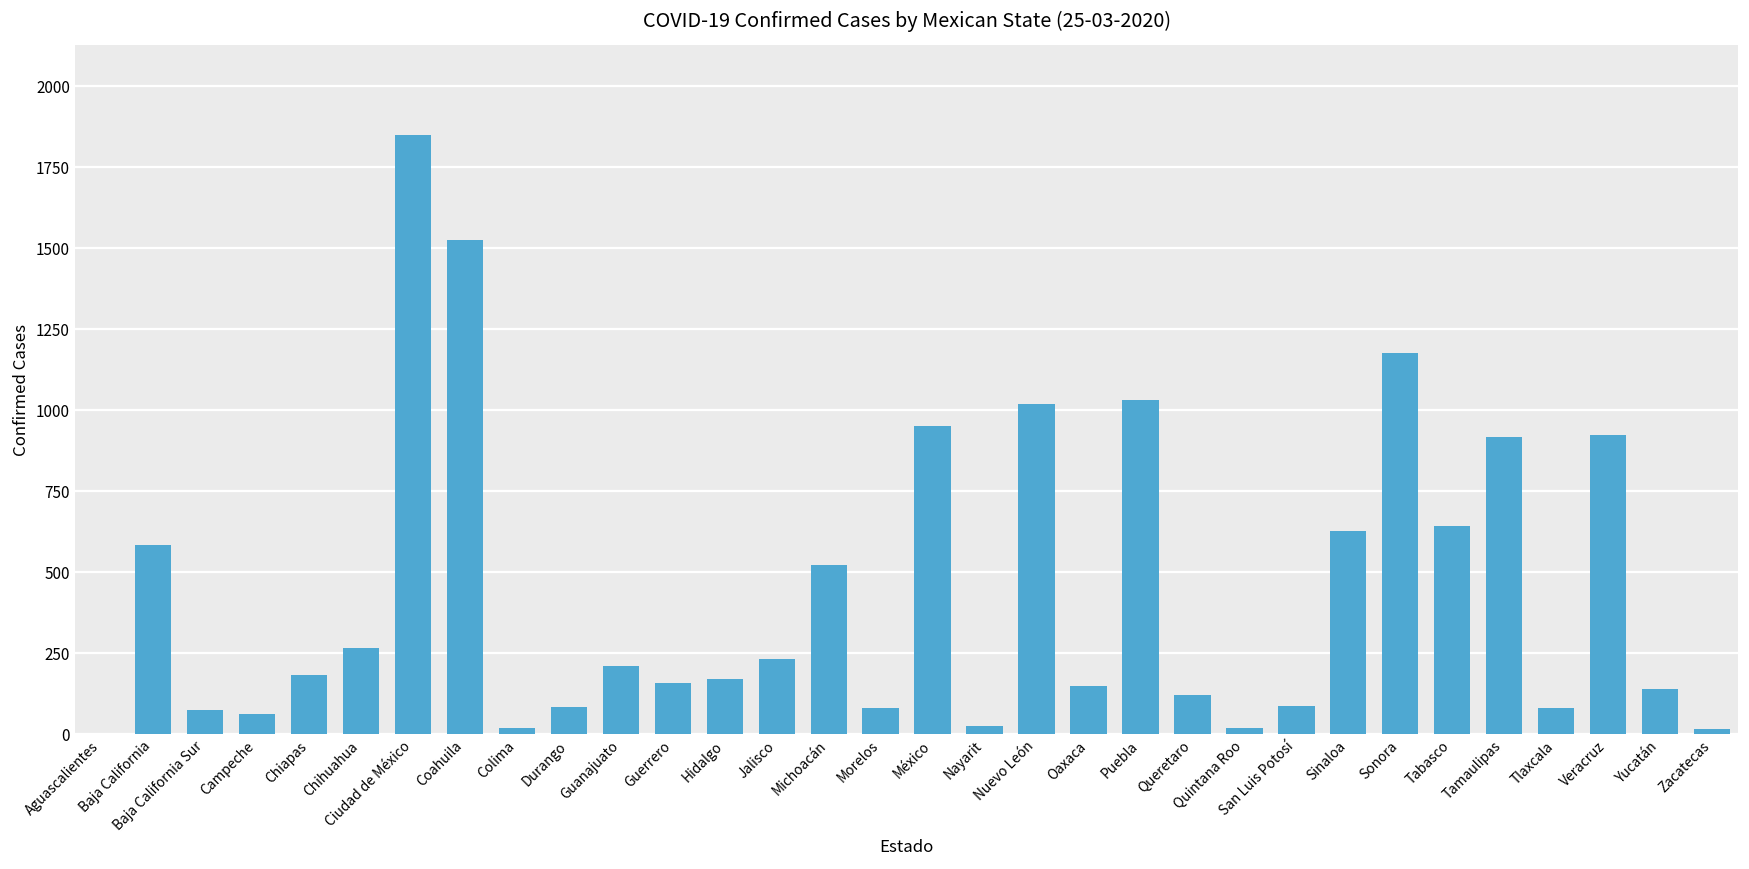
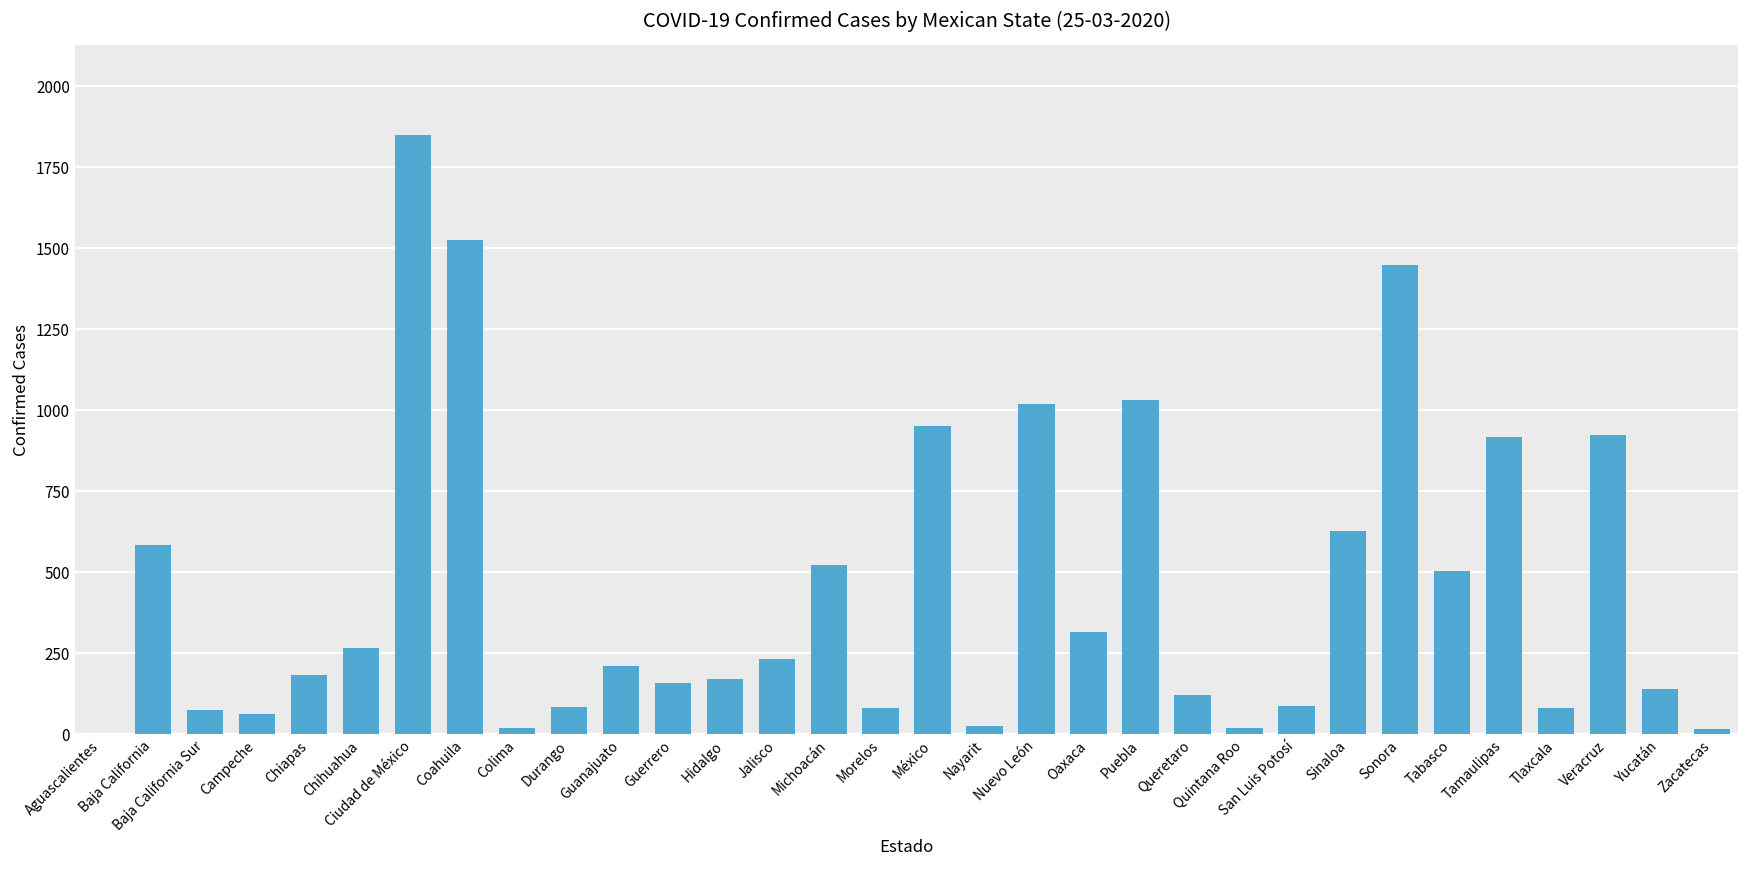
  {
    "Aguascalientes": 0,
    "Baja California": 580,
    "Baja California Sur": 80,
    "Campeche": 60,
    "Chiapas": 180,
    "Chihuahua": 260,
    "Ciudad de México": 1850,
    "Coahuila": 1530,
    "Colima": 20,
    "Durango": 80,
    "Guanajuato": 210,
    "Guerrero": 160,
    "Hidalgo": 170,
    "Jalisco": 230,
    "Michoacán": 520,
    "Morelos": 80,
    "México": 950,
    "Nayarit": 30,
    "Nuevo León": 1020,
-   "Oaxaca": 150,
+   "Oaxaca": 320,
    "Puebla": 1030,
    "Queretaro": 120,
    "Quintana Roo": 20,
    "San Luis Potosí": 90,
    "Sinaloa": 630,
-   "Sonora": 1180,
-   "Tabasco": 640,
+   "Sonora": 1450,
+   "Tabasco": 500,
    "Tamaulipas": 920,
    "Tlaxcala": 80,
    "Veracruz": 920,
    "Yucatán": 140,
    "Zacatecas": 20
  }
